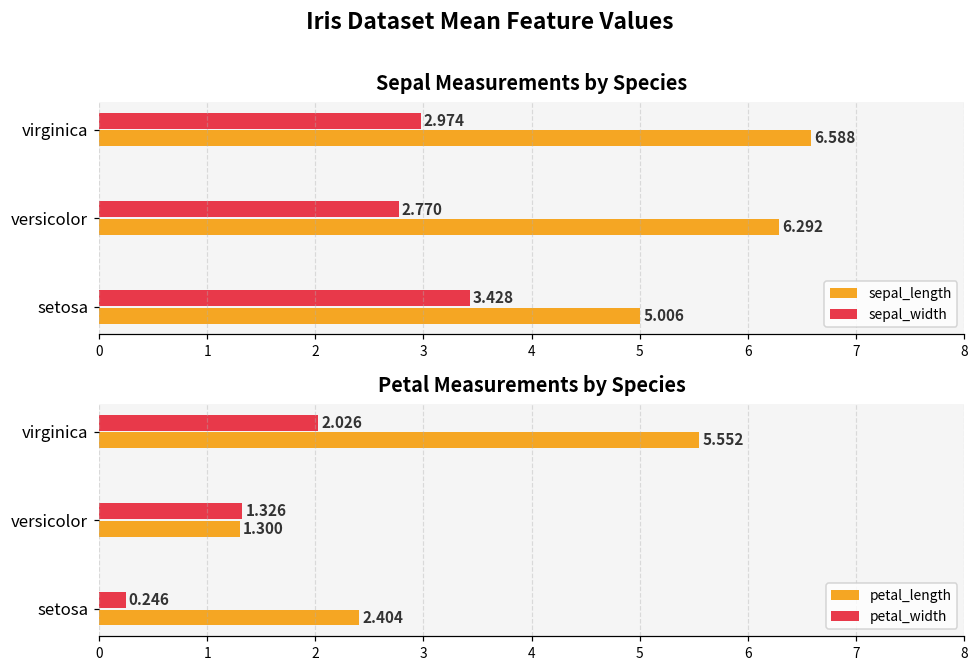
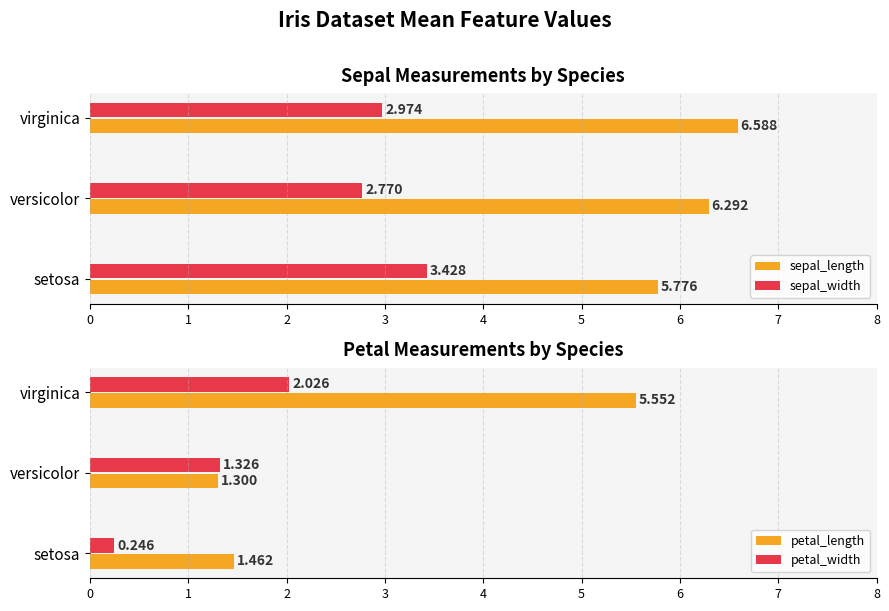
  {
    "Sepal Measurements by Species": {
      "sepal_length": {
        "virginica": 6.588,
        "versicolor": 6.292,
-       "setosa": 5.006
+       "setosa": 5.776
      },
      "sepal_width": {
        "virginica": 2.974,
        "versicolor": 2.770,
        "setosa": 3.428
      }
    },
    "Petal Measurements by Species": {
      "petal_length": {
        "virginica": 5.552,
        "versicolor": 1.300,
-       "setosa": 2.404
+       "setosa": 1.462
      },
      "petal_width": {
        "virginica": 2.026,
        "versicolor": 1.326,
        "setosa": 0.246
      }
    }
  }
